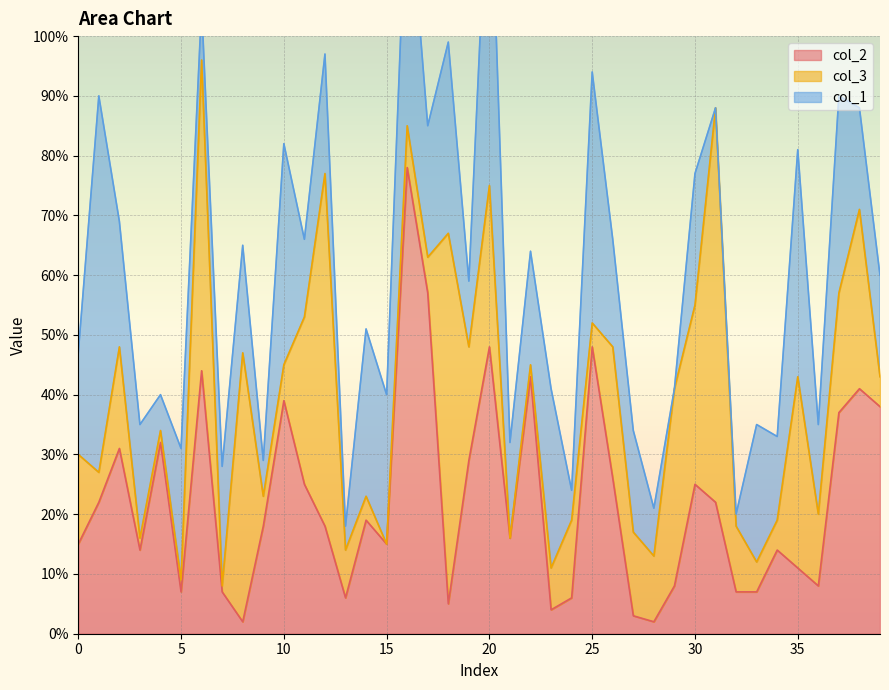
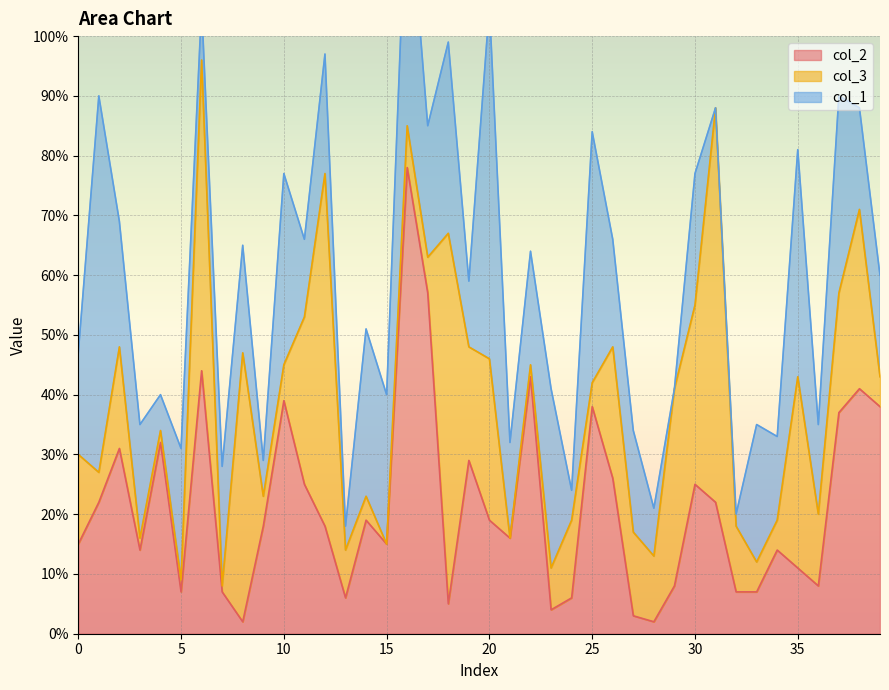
  {
    "col_2": {
      "0": "15%",
      "5": "7%",
      "10": "39%",
-     "20": "48%",
-     "25": "48%",
+     "20": "19%",
+     "25": "38%",
      "30": "25%",
      "35": "11%"
    },
    "col_3": {
      "0": "15%",
      "5": "2%",
      "10": "6%",
      "20": "27%",
      "25": "4%",
      "30": "30%",
      "35": "32%"
    },
    "col_1": {
      "0": "17%",
      "5": "22%",
-     "10": "37%",
+     "10": "32%",
      "15": "25%",
      "25": "42%",
      "30": "22%",
      "35": "38%"
    }
  }
